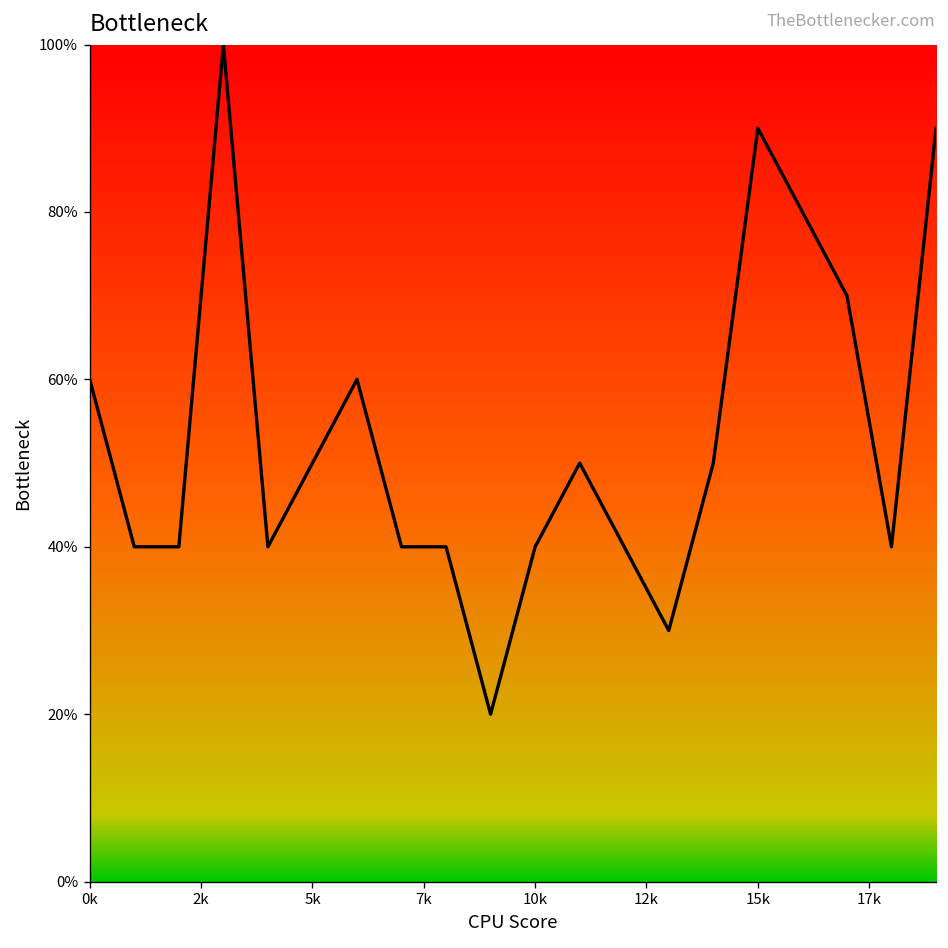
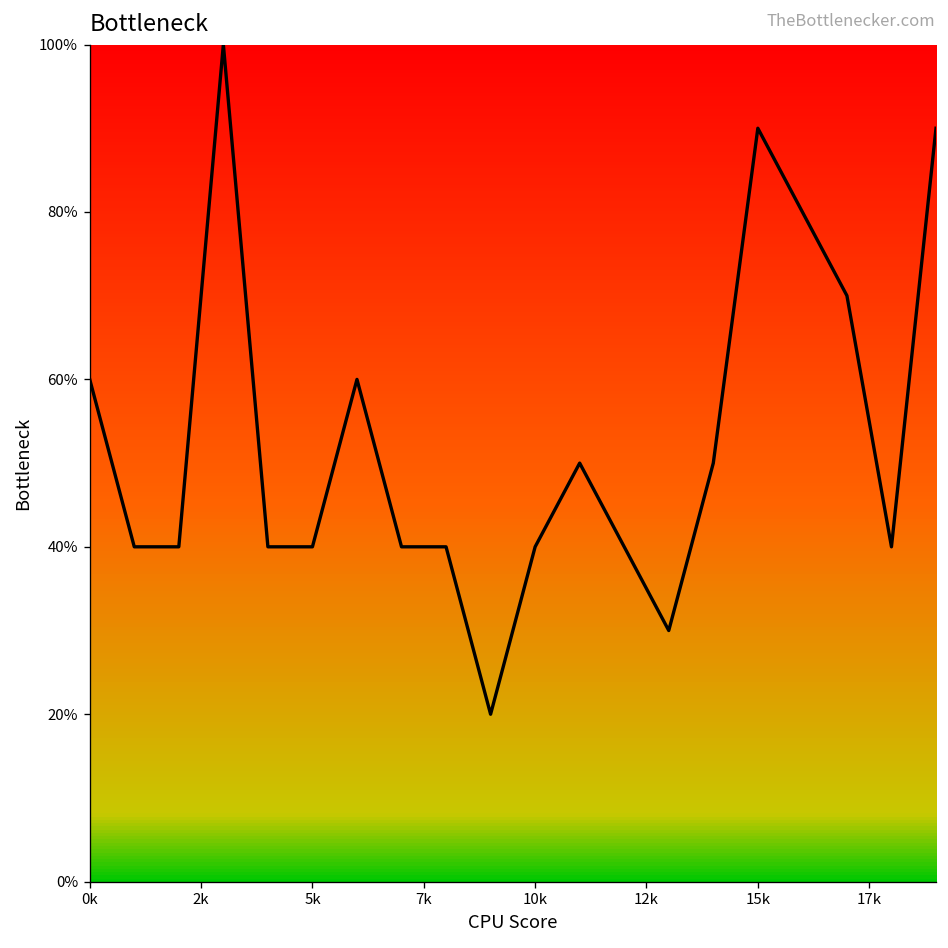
  {
    "0k": "60%",
-   "5k": "50%",
+   "5k": "40%",
    "10k": "40%",
    "15k": "90%"
  }
